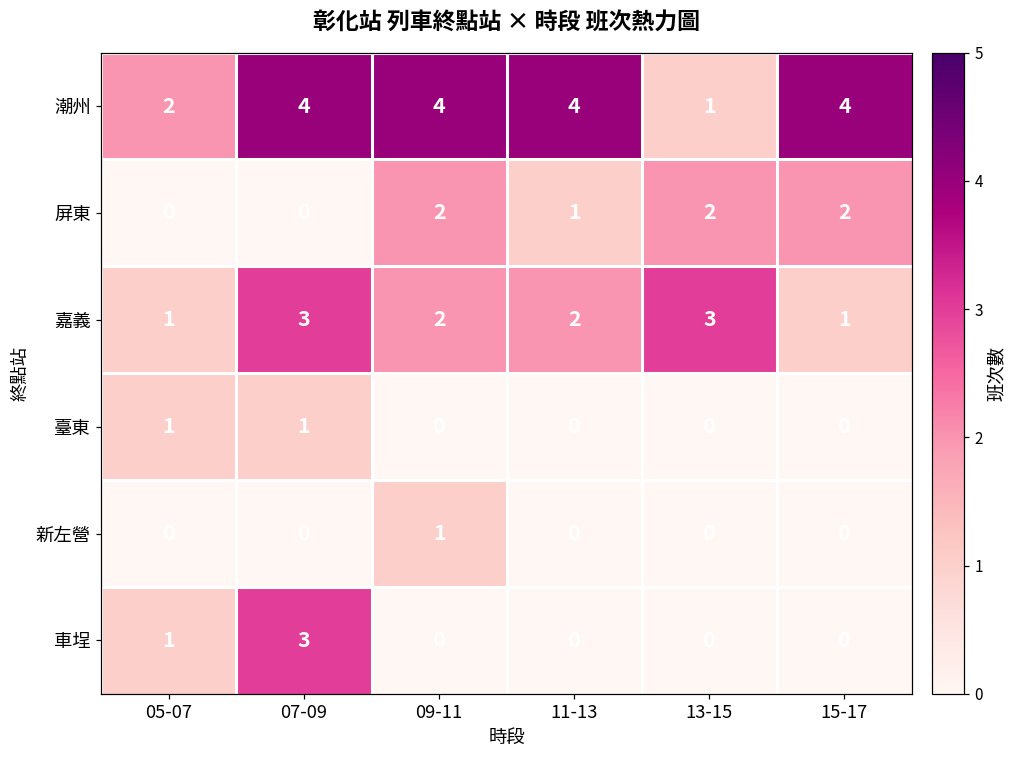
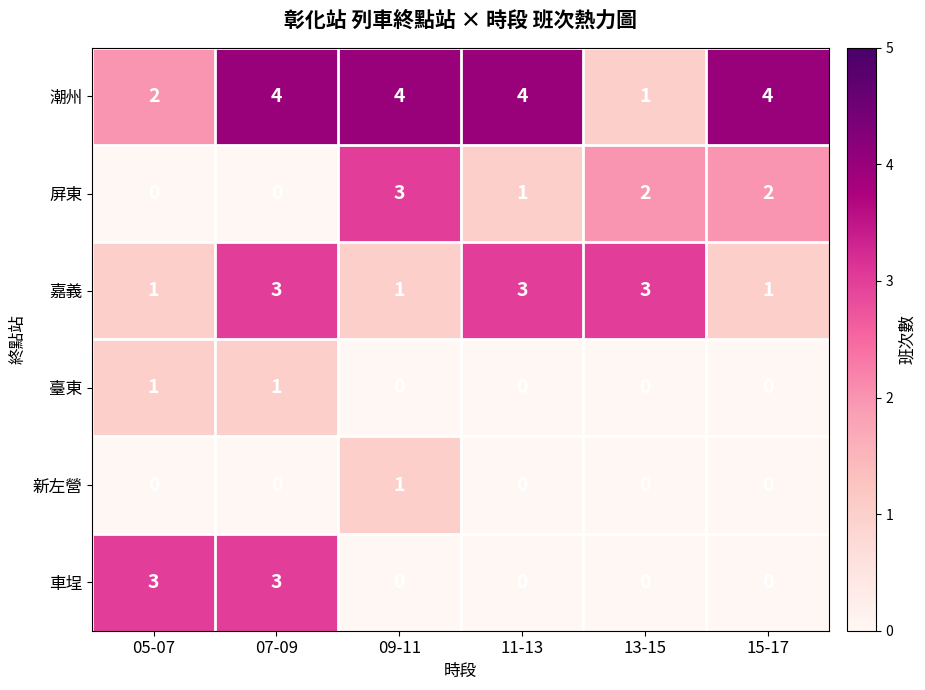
  {
    "潮州": {
      "05-07": 2,
      "07-09": 4,
      "09-11": 4,
      "11-13": 4,
      "13-15": 1,
      "15-17": 4
    },
    "屏東": {
-     "09-11": 2,
+     "09-11": 3,
      "11-13": 1,
      "13-15": 2,
      "15-17": 2
    },
    "嘉義": {
      "05-07": 1,
      "07-09": 3,
-     "09-11": 2,
-     "11-13": 2,
+     "09-11": 1,
+     "11-13": 3,
      "13-15": 3,
      "15-17": 1
    },
    "臺東": {
      "05-07": 1,
      "07-09": 1
    },
    "新左營": {
      "09-11": 1
    },
    "車埕": {
-     "05-07": 1,
+     "05-07": 3,
      "07-09": 3
    }
  }
